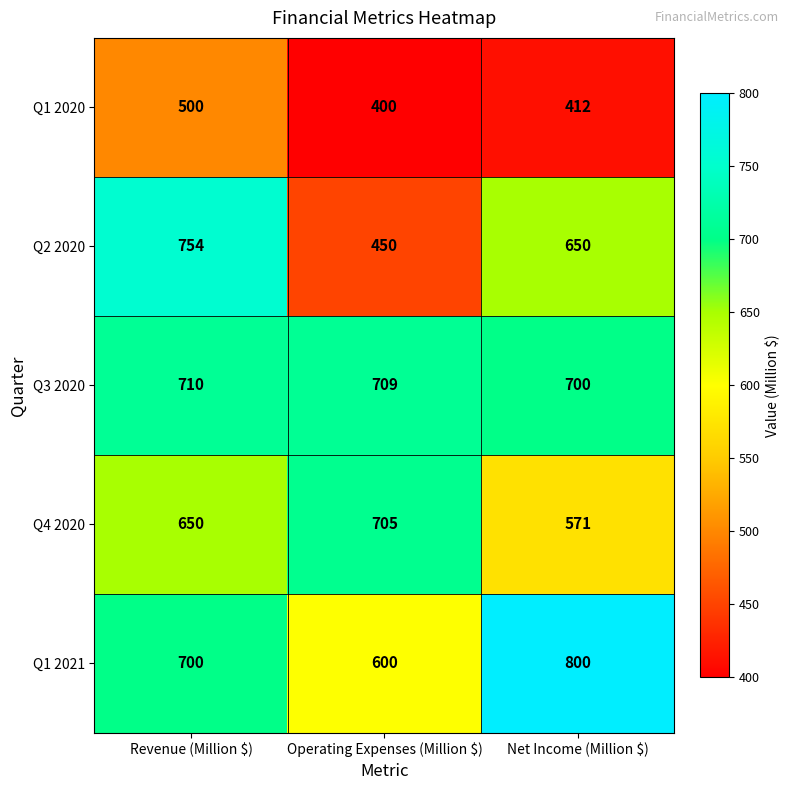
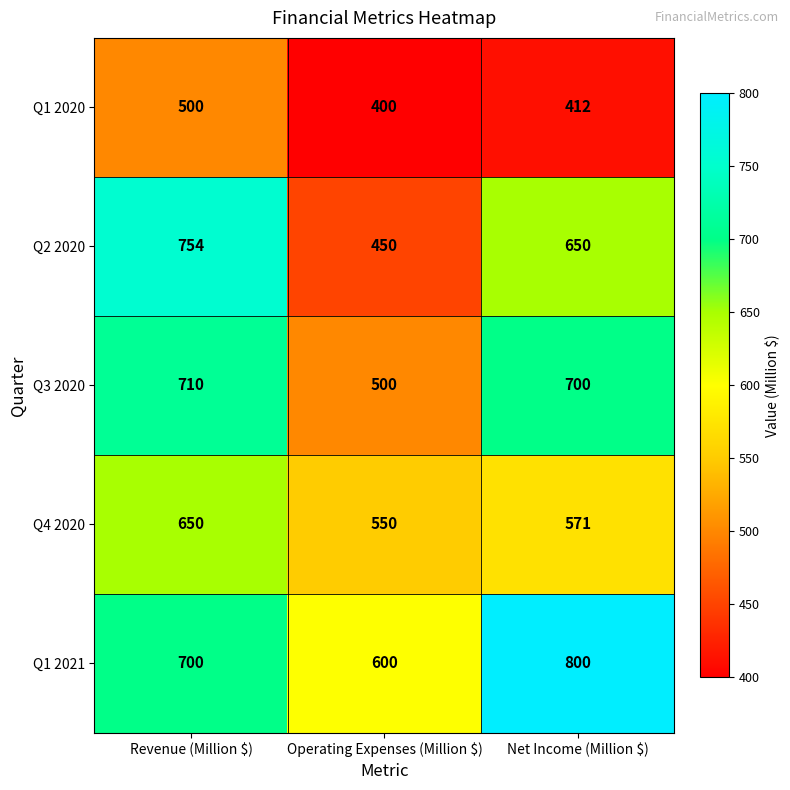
  {
    "Q1 2020": {
      "Revenue (Million $)": 500,
      "Operating Expenses (Million $)": 400,
      "Net Income (Million $)": 412
    },
    "Q2 2020": {
      "Revenue (Million $)": 754,
      "Operating Expenses (Million $)": 450,
      "Net Income (Million $)": 650
    },
    "Q3 2020": {
      "Revenue (Million $)": 710,
-     "Operating Expenses (Million $)": 709,
+     "Operating Expenses (Million $)": 500,
      "Net Income (Million $)": 700
    },
    "Q4 2020": {
      "Revenue (Million $)": 650,
-     "Operating Expenses (Million $)": 705,
+     "Operating Expenses (Million $)": 550,
      "Net Income (Million $)": 571
    },
    "Q1 2021": {
      "Revenue (Million $)": 700,
      "Operating Expenses (Million $)": 600,
      "Net Income (Million $)": 800
    }
  }
